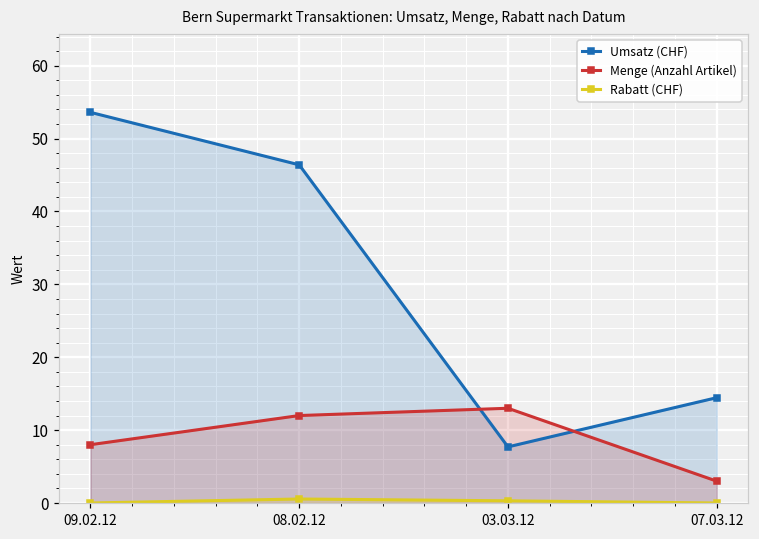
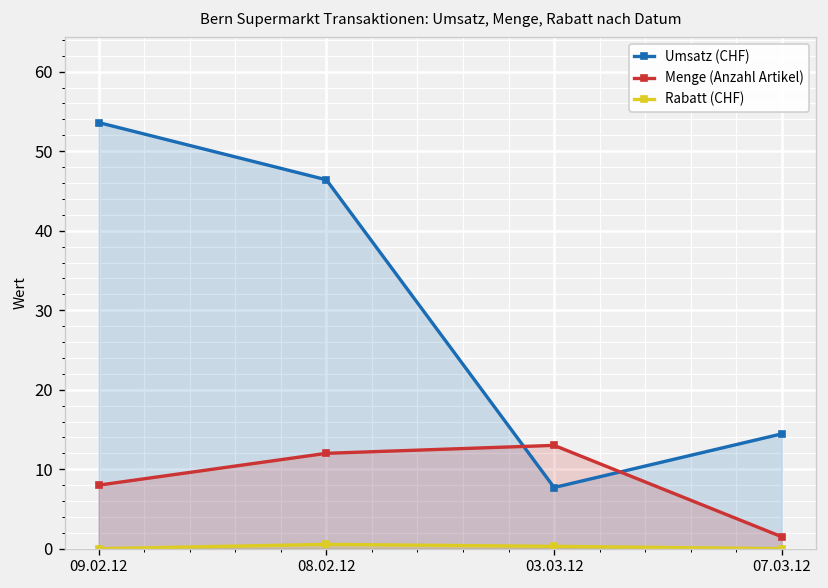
  {
    "Umsatz (CHF)": {
      "09.02.12": 54,
      "08.02.12": 46,
      "03.03.12": 8,
      "07.03.12": 14
    },
    "Menge (Anzahl Artikel)": {
      "09.02.12": 8,
      "08.02.12": 12,
      "03.03.12": 13,
-     "07.03.12": 3
+     "07.03.12": 2
    },
    "Rabatt (CHF)": {
      "09.02.12": 0,
      "08.02.12": 1,
      "03.03.12": 0,
      "07.03.12": 0
    }
  }
